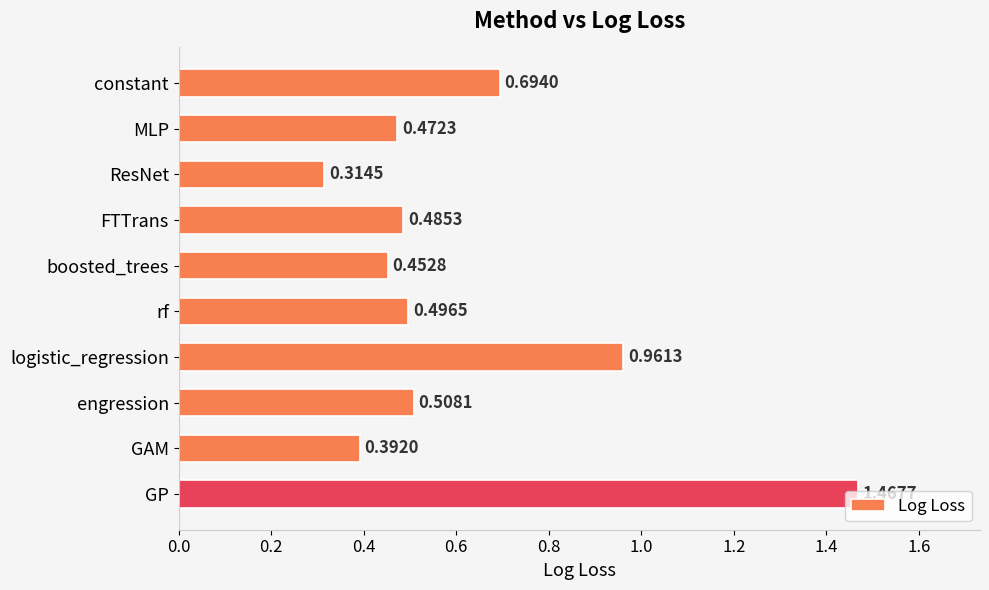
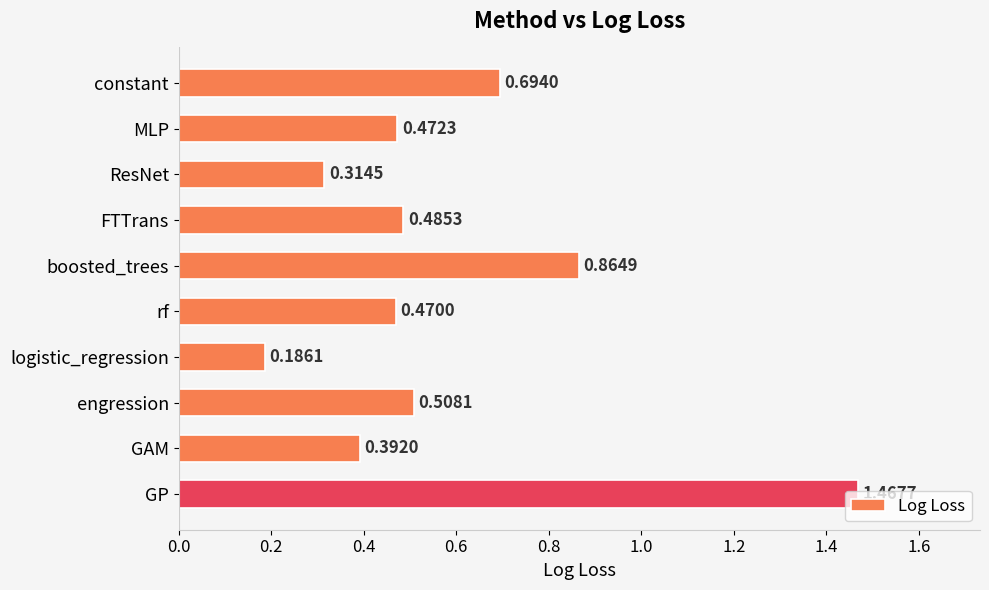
  {
    "constant": 0.6940,
    "MLP": 0.4723,
    "ResNet": 0.3145,
    "FTTrans": 0.4853,
-   "boosted_trees": 0.4528,
-   "rf": 0.4965,
-   "logistic_regression": 0.9613,
+   "boosted_trees": 0.8649,
+   "rf": 0.4700,
+   "logistic_regression": 0.1861,
    "engression": 0.5081,
    "GAM": 0.3920
  }
